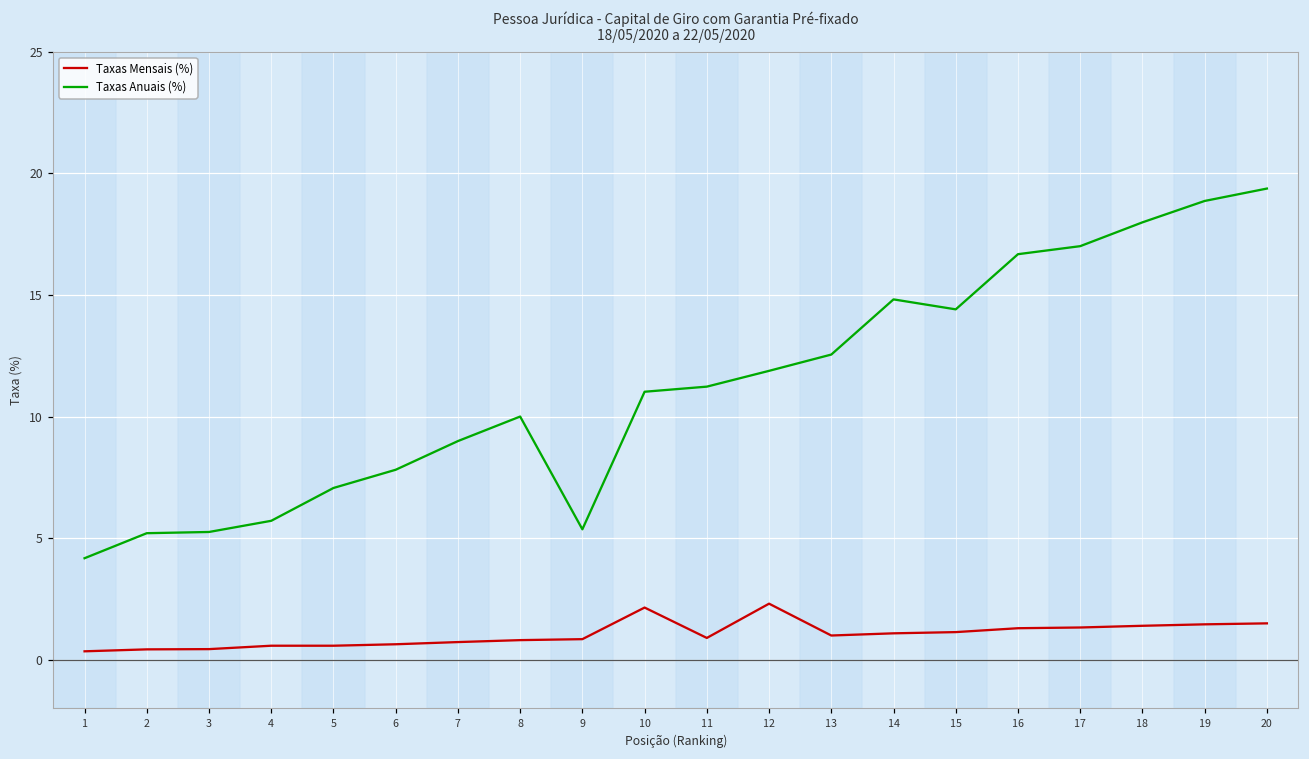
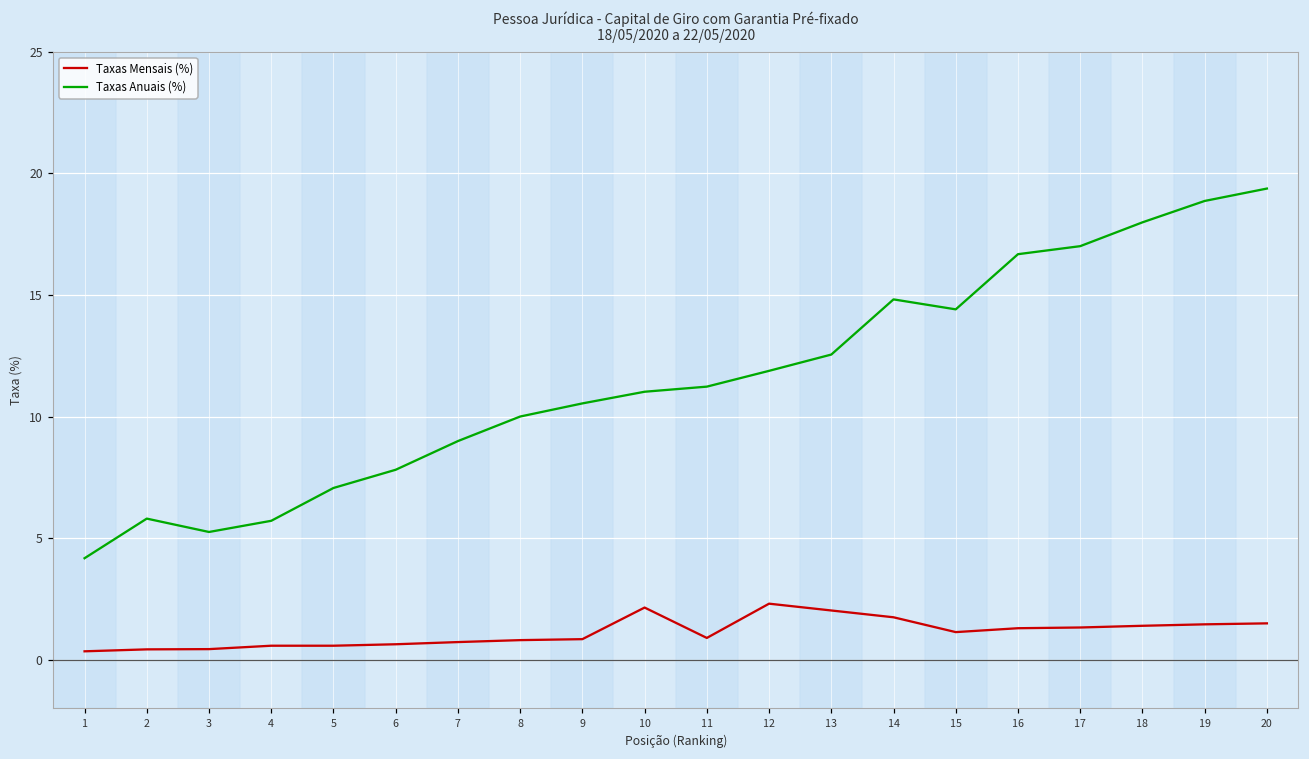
  {
    "Taxas Mensais (%)": {
      "1": 0.3,
      "2": 0.4,
      "3": 0.4,
      "4": 0.6,
      "5": 0.6,
      "6": 0.6,
      "7": 0.7,
      "8": 0.8,
      "9": 0.8,
      "10": 2.1,
      "11": 0.9,
      "12": 2.3,
-     "13": 1.0,
-     "14": 1.1,
+     "13": 2.0,
+     "14": 1.7,
      "15": 1.1,
      "16": 1.3,
      "17": 1.3,
      "18": 1.4,
      "19": 1.5,
      "20": 1.5
    },
    "Taxas Anuais (%)": {
      "1": 4.2,
-     "2": 5.2,
+     "2": 5.8,
      "3": 5.3,
      "4": 5.7,
      "5": 7.1,
      "6": 7.8,
      "7": 9.0,
      "8": 10.0,
-     "9": 5.4,
+     "9": 10.5,
      "10": 11.0,
      "11": 11.2,
      "12": 11.9,
      "13": 12.6,
      "14": 14.8,
      "15": 14.4,
      "16": 16.7,
      "17": 17.0,
      "18": 18.0,
      "19": 18.9,
      "20": 19.4
    }
  }
